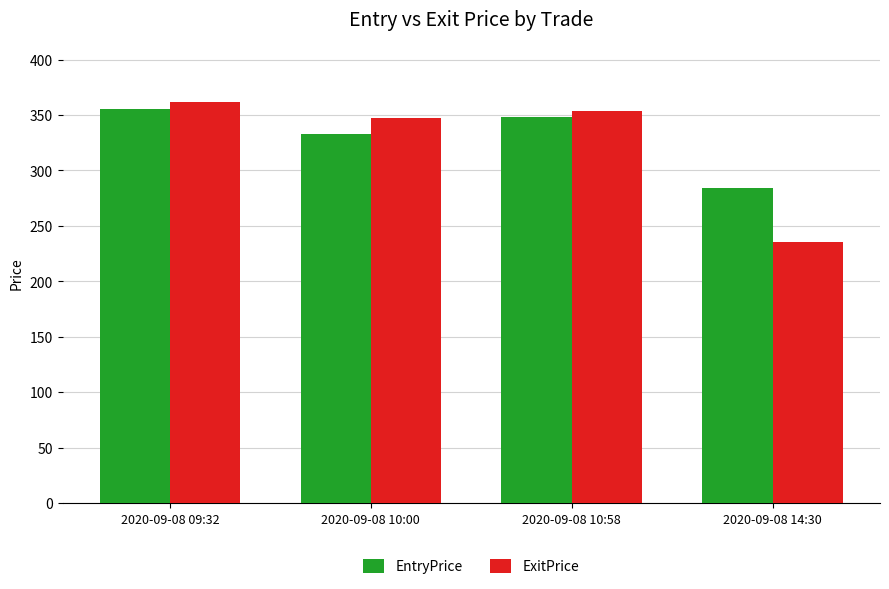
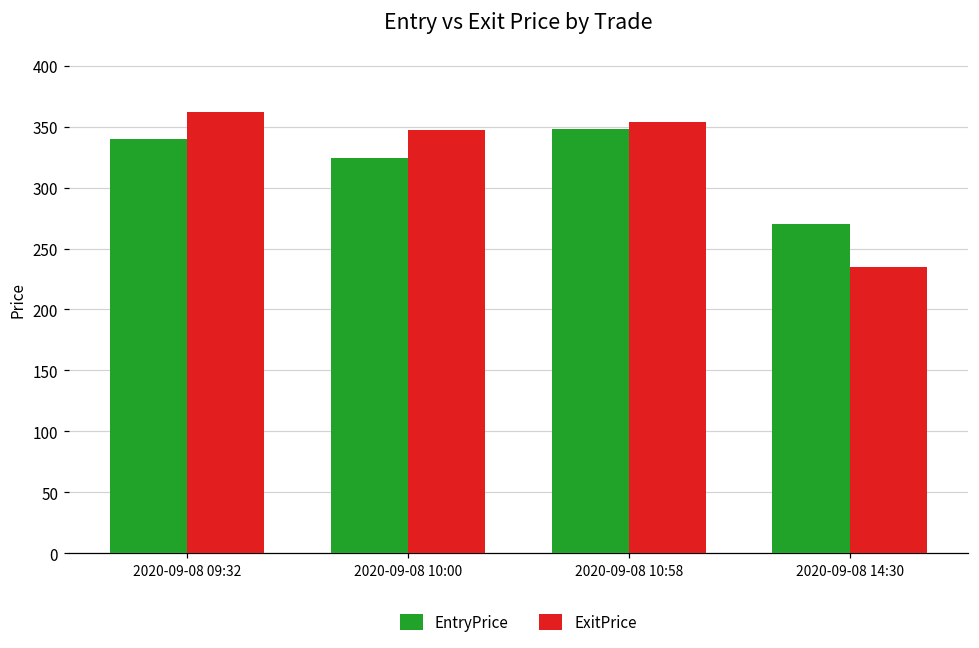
  {
    "EntryPrice": {
-     "2020-09-08 09:32": 356,
-     "2020-09-08 10:00": 333,
+     "2020-09-08 09:32": 340,
+     "2020-09-08 10:00": 324,
      "2020-09-08 10:58": 348,
-     "2020-09-08 14:30": 285
+     "2020-09-08 14:30": 270
    },
    "ExitPrice": {
      "2020-09-08 09:32": 362,
      "2020-09-08 10:00": 347,
      "2020-09-08 10:58": 354,
      "2020-09-08 14:30": 235
    }
  }
